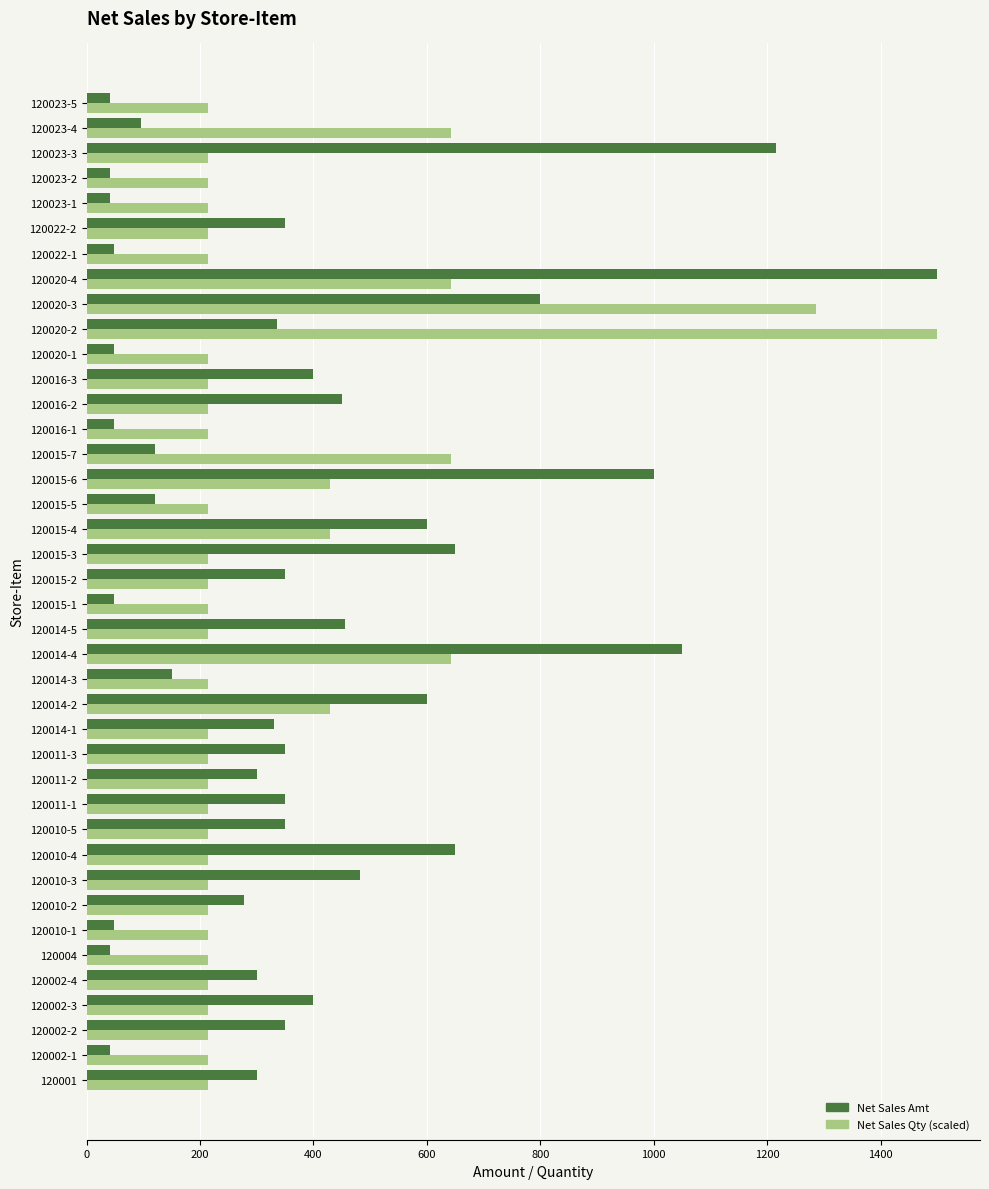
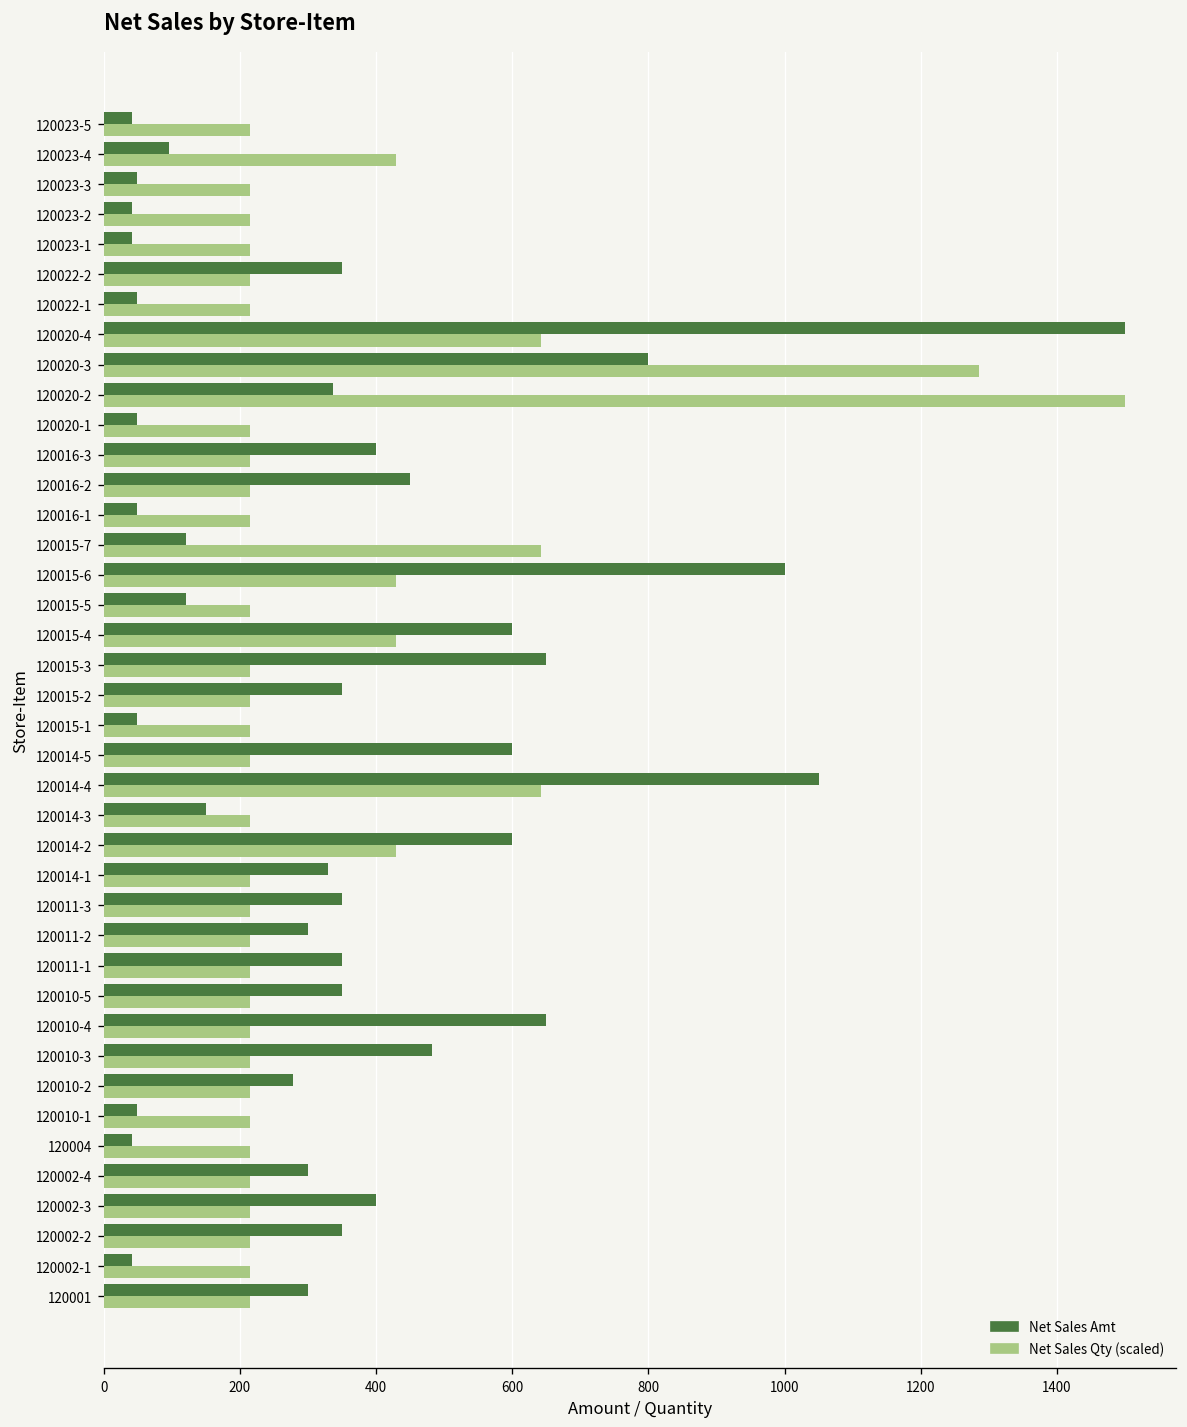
  {
    "Net Sales Amt": {
      "120023-5": 40,
      "120023-4": 100,
-     "120023-3": 1220,
+     "120023-3": 50,
      "120023-2": 40,
      "120023-1": 40,
      "120022-2": 350,
      "120022-1": 50,
      "120020-4": 1500,
      "120020-3": 800,
      "120020-2": 340,
      "120020-1": 50,
      "120016-3": 400,
      "120016-2": 450,
      "120016-1": 50,
      "120015-7": 120,
      "120015-6": 1000,
      "120015-5": 120,
      "120015-4": 600,
      "120015-3": 650,
      "120015-2": 350,
      "120015-1": 50,
-     "120014-5": 460,
+     "120014-5": 600,
      "120014-4": 1050,
      "120014-3": 150,
      "120014-2": 600,
      "120014-1": 330,
      "120011-3": 350,
      "120011-2": 300,
      "120011-1": 350,
      "120010-5": 350,
      "120010-4": 650,
      "120010-3": 480,
      "120010-2": 280,
      "120010-1": 50,
      "120004": 40,
      "120002-4": 300,
      "120002-3": 400,
      "120002-2": 350,
      "120002-1": 40,
      "120001": 300
    },
    "Net Sales Qty (scaled)": {
      "120023-5": 210,
-     "120023-4": 640,
+     "120023-4": 430,
      "120023-3": 210,
      "120023-2": 210,
      "120023-1": 210,
      "120022-2": 210,
      "120022-1": 210,
      "120020-4": 640,
      "120020-3": 1290,
      "120020-2": 1500,
      "120020-1": 210,
      "120016-3": 210,
      "120016-2": 210,
      "120016-1": 210,
      "120015-7": 640,
      "120015-6": 430,
      "120015-5": 210,
      "120015-4": 430,
      "120015-3": 210,
      "120015-2": 210,
      "120015-1": 210,
      "120014-5": 210,
      "120014-4": 640,
      "120014-3": 210,
      "120014-2": 430,
      "120014-1": 210,
      "120011-3": 210,
      "120011-2": 210,
      "120011-1": 210,
      "120010-5": 210,
      "120010-4": 210,
      "120010-3": 210,
      "120010-2": 210,
      "120010-1": 210,
      "120004": 210,
      "120002-4": 210,
      "120002-3": 210,
      "120002-2": 210,
      "120002-1": 210,
      "120001": 210
    }
  }
